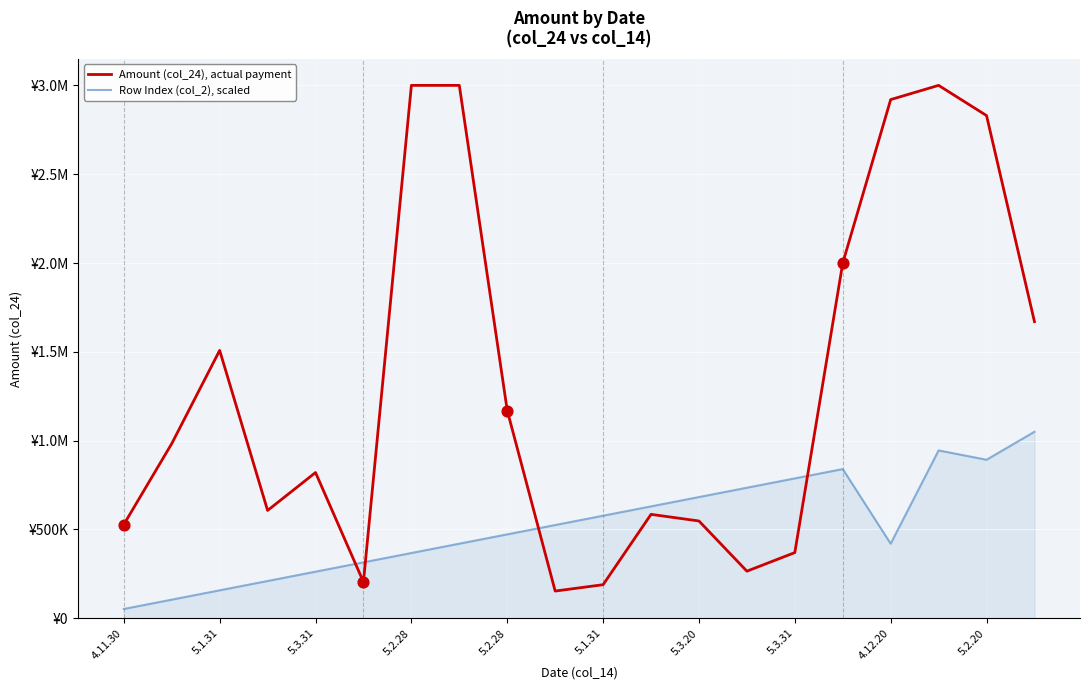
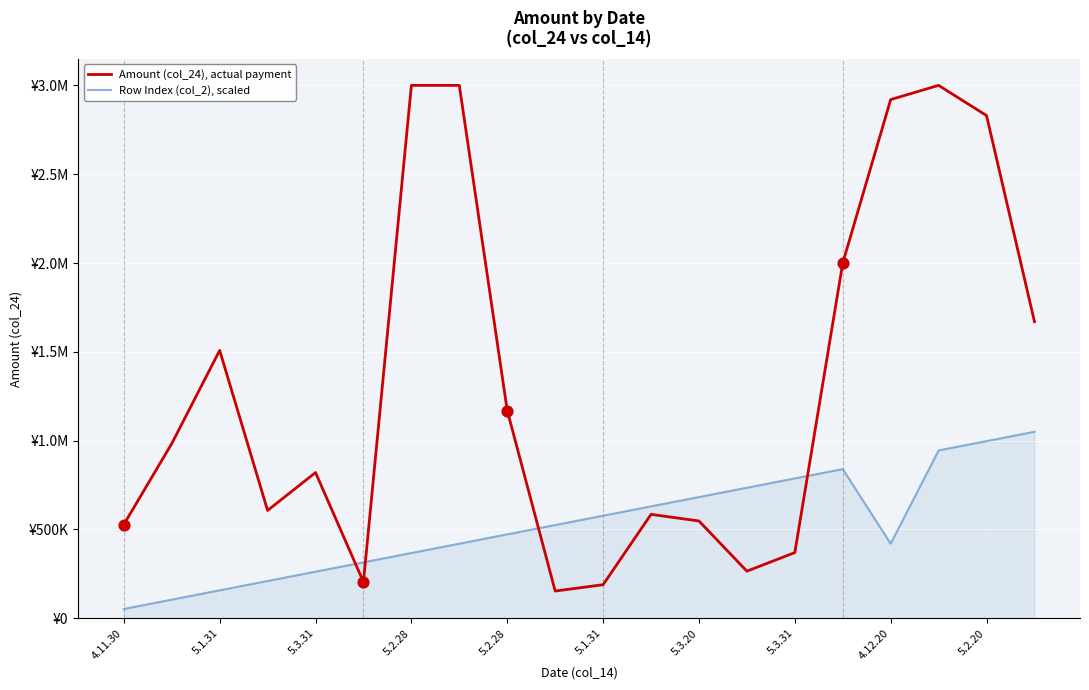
  {
    "Row Index (col_2), scaled": {
      "4.11.30": "¥50000",
      "4.12.20": "¥420000",
-     "5.2.20": "¥890000"
+     "5.2.20": "¥1000000"
    }
  }
